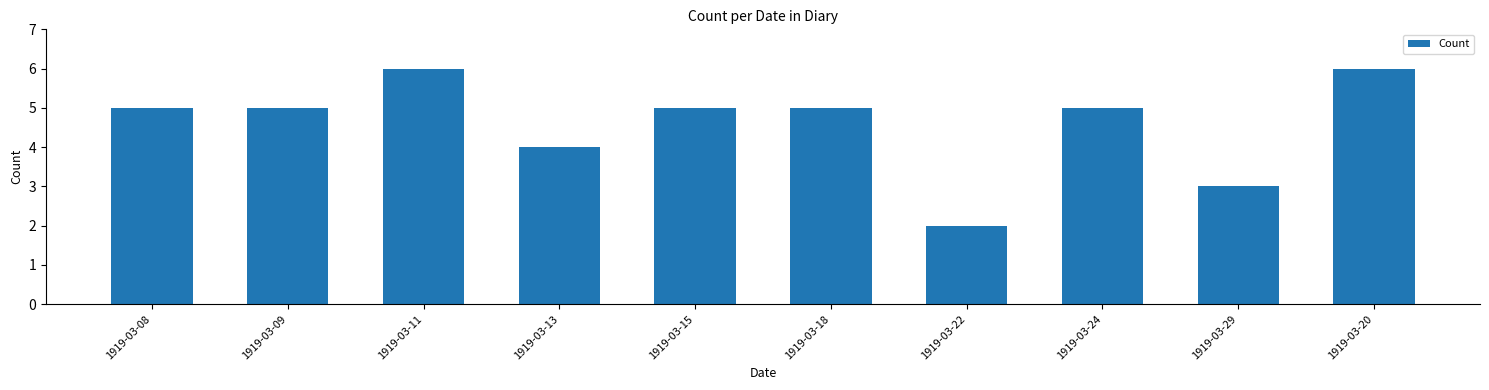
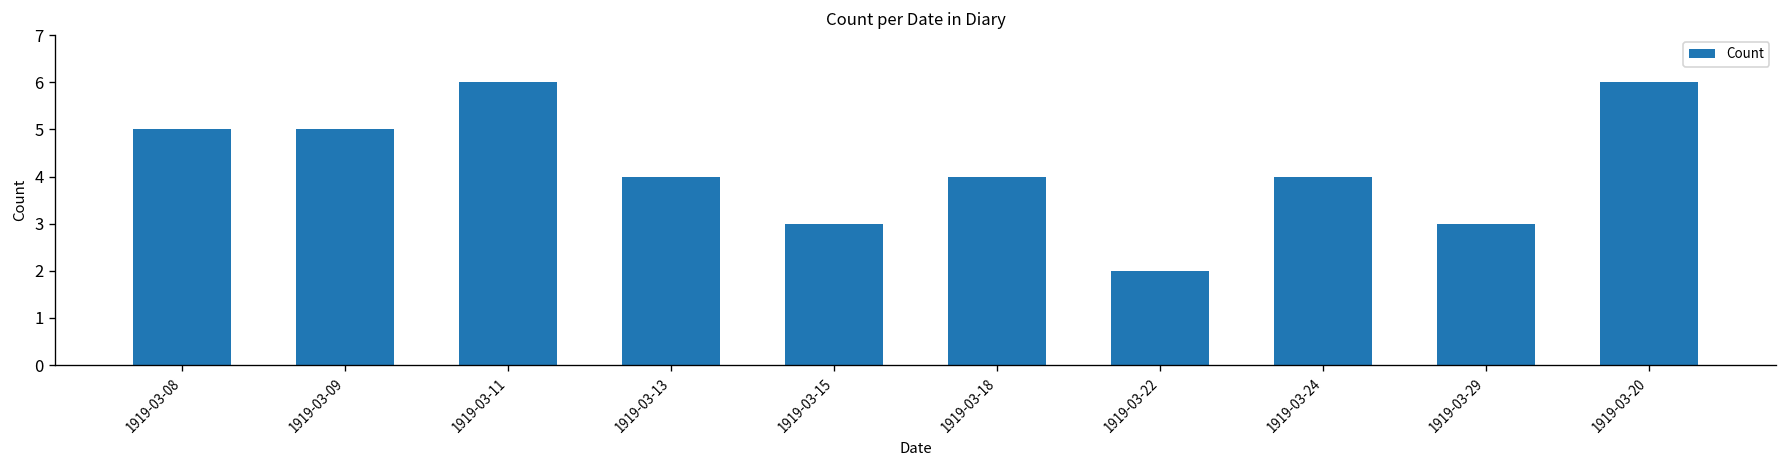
  {
    "1919-03-08": 5,
    "1919-03-09": 5,
    "1919-03-11": 6,
    "1919-03-13": 4,
-   "1919-03-15": 5,
-   "1919-03-18": 5,
+   "1919-03-15": 3,
+   "1919-03-18": 4,
    "1919-03-22": 2,
-   "1919-03-24": 5,
+   "1919-03-24": 4,
    "1919-03-29": 3,
    "1919-03-20": 6
  }
